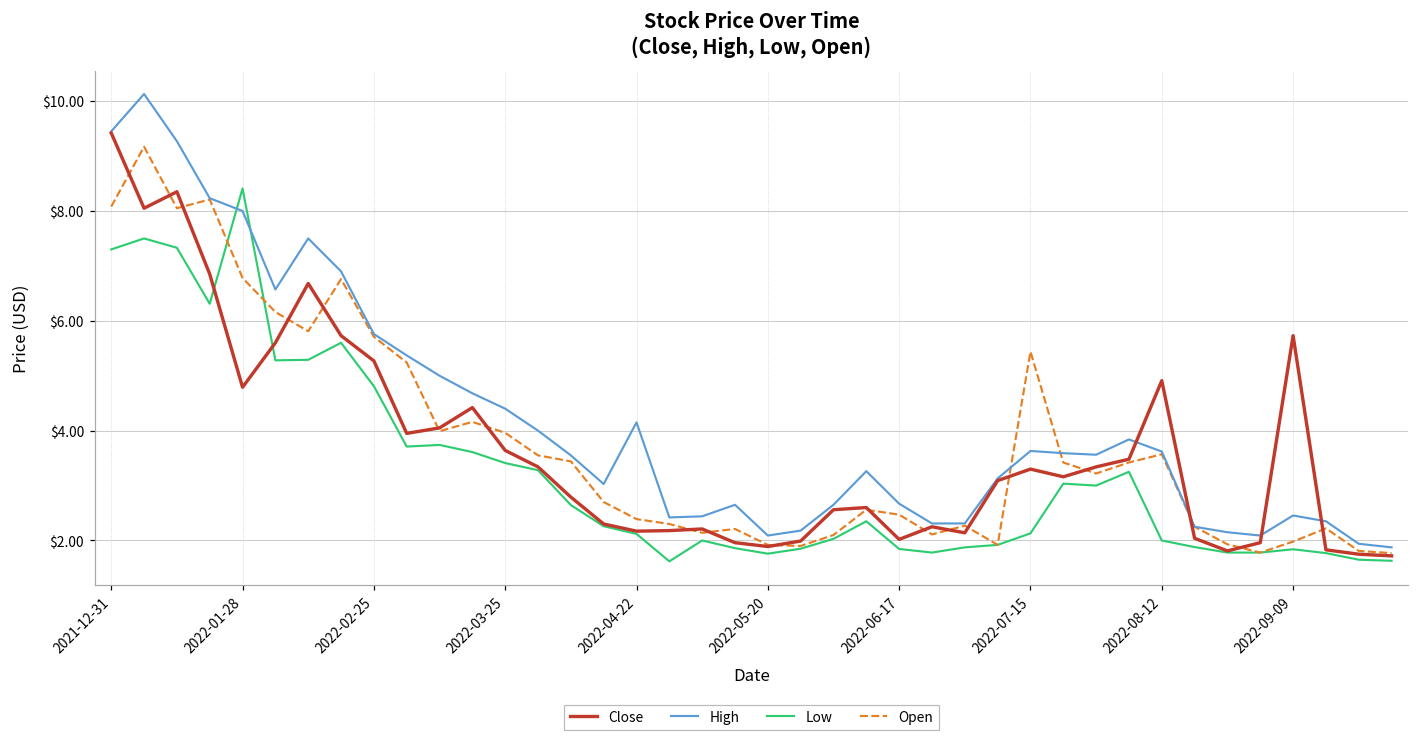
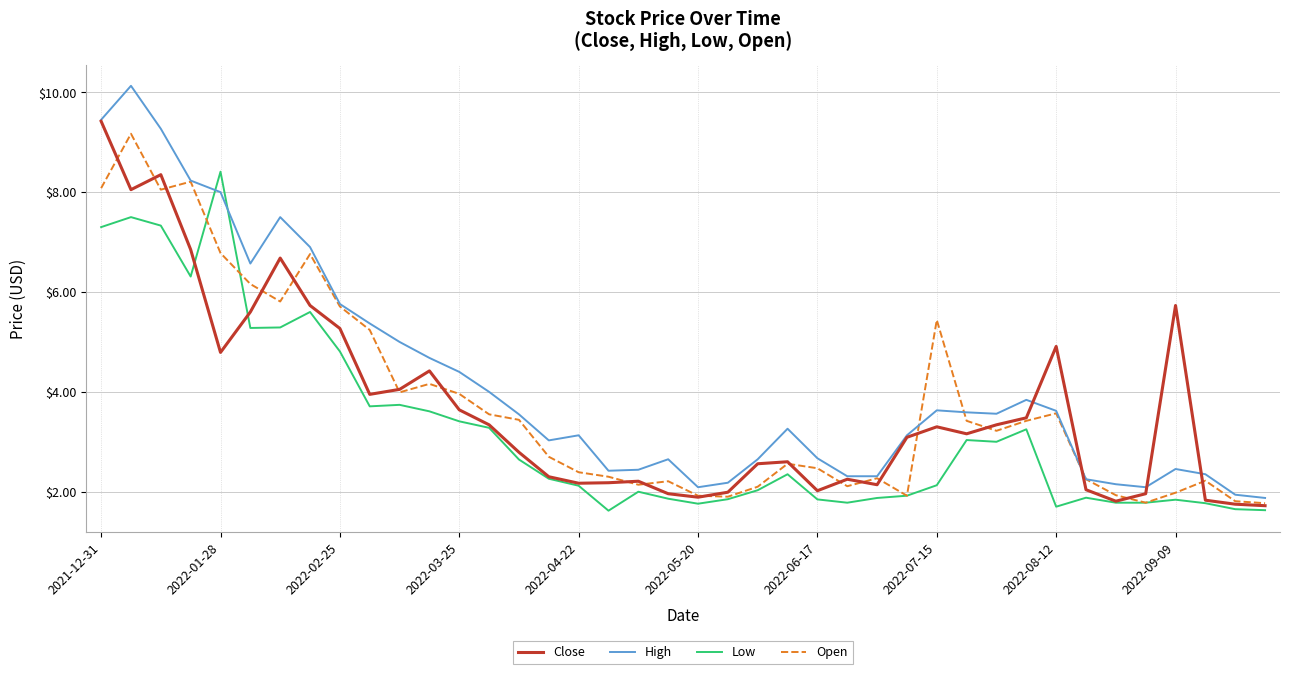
  {
    "Close": {
      "2022-01-28": "$4.8",
      "2022-02-25": "$5.3",
      "2022-03-25": "$3.6",
      "2022-06-17": "$2.0",
      "2022-07-15": "$3.3",
      "2022-08-12": "$4.9",
      "2022-09-09": "$5.7"
    },
    "High": {
      "2022-01-28": "$8.0",
      "2022-03-25": "$4.4",
-     "2022-04-22": "$4.2",
+     "2022-04-22": "$3.1",
      "2022-05-20": "$2.1",
      "2022-06-17": "$2.7",
      "2022-07-15": "$3.6",
      "2022-09-09": "$2.5"
    },
    "Low": {
      "2021-12-31": "$7.3",
      "2022-01-28": "$8.4",
      "2022-02-25": "$4.8",
      "2022-03-25": "$3.4",
      "2022-05-20": "$1.8",
      "2022-06-17": "$1.8",
      "2022-07-15": "$2.1",
-     "2022-08-12": "$2.0",
+     "2022-08-12": "$1.7",
      "2022-09-09": "$1.8"
    },
    "Open": {
      "2021-12-31": "$8.1",
      "2022-01-28": "$6.8",
      "2022-03-25": "$4.0",
      "2022-04-22": "$2.4",
      "2022-06-17": "$2.5",
      "2022-07-15": "$5.4",
      "2022-09-09": "$2.0"
    }
  }
